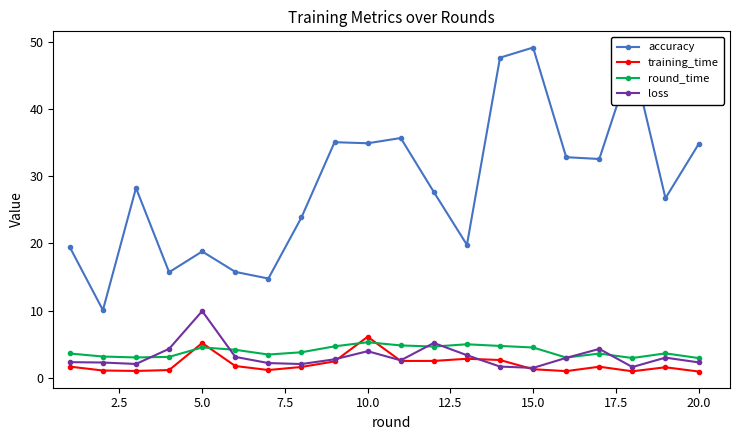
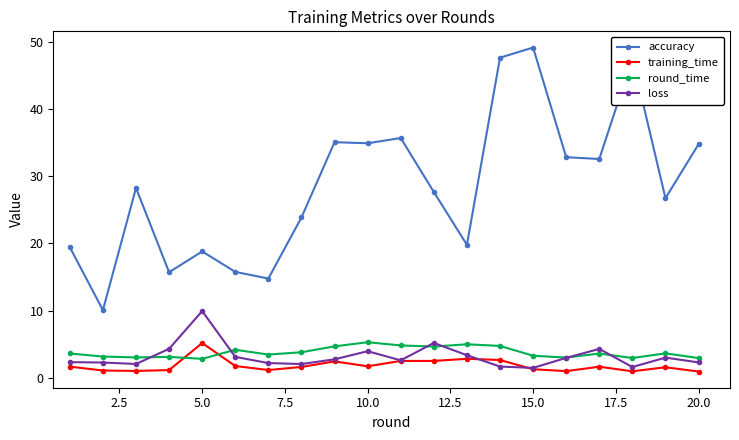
  {
    "accuracy": {
      "5.0": 19,
      "10.0": 35,
      "15.0": 49,
      "20.0": 35
    },
    "training_time": {
      "5.0": 5,
-     "10.0": 6,
+     "10.0": 2,
      "20.0": 1
    },
    "round_time": {
-     "5.0": 5,
+     "5.0": 3,
      "10.0": 5,
-     "15.0": 5,
+     "15.0": 3,
      "20.0": 3
    },
    "loss": {
      "5.0": 10,
      "10.0": 4,
      "20.0": 2
    }
  }
